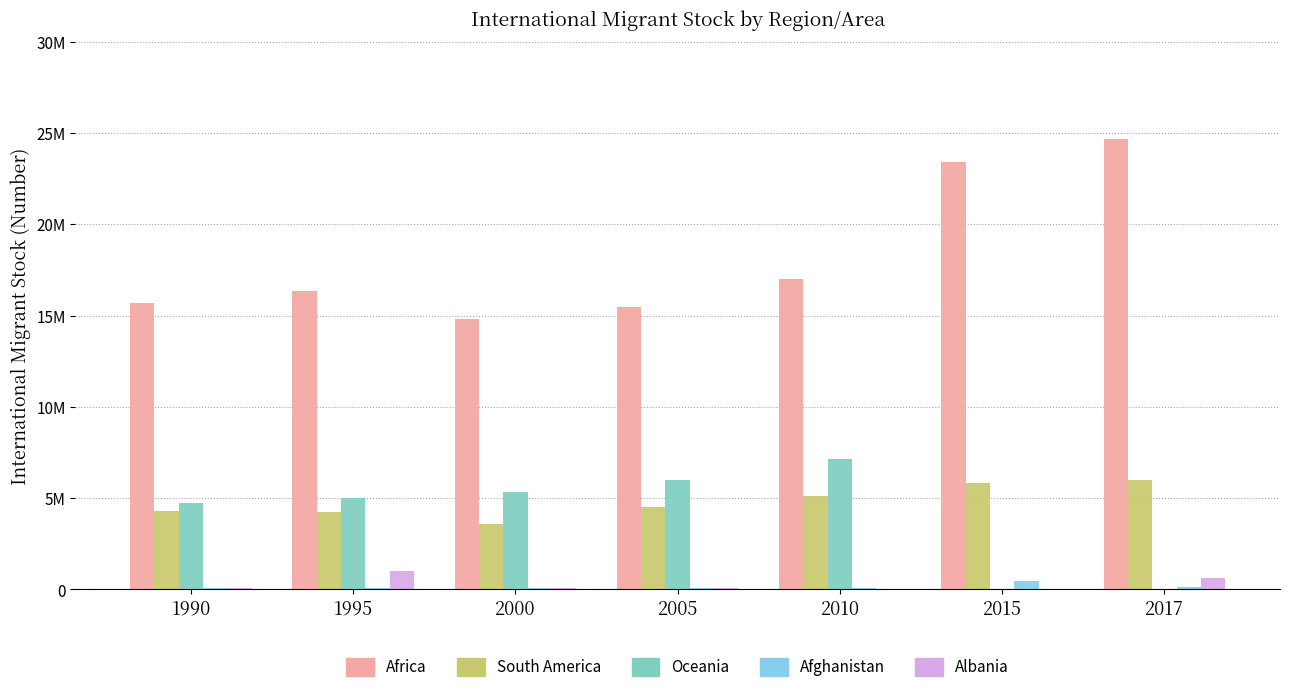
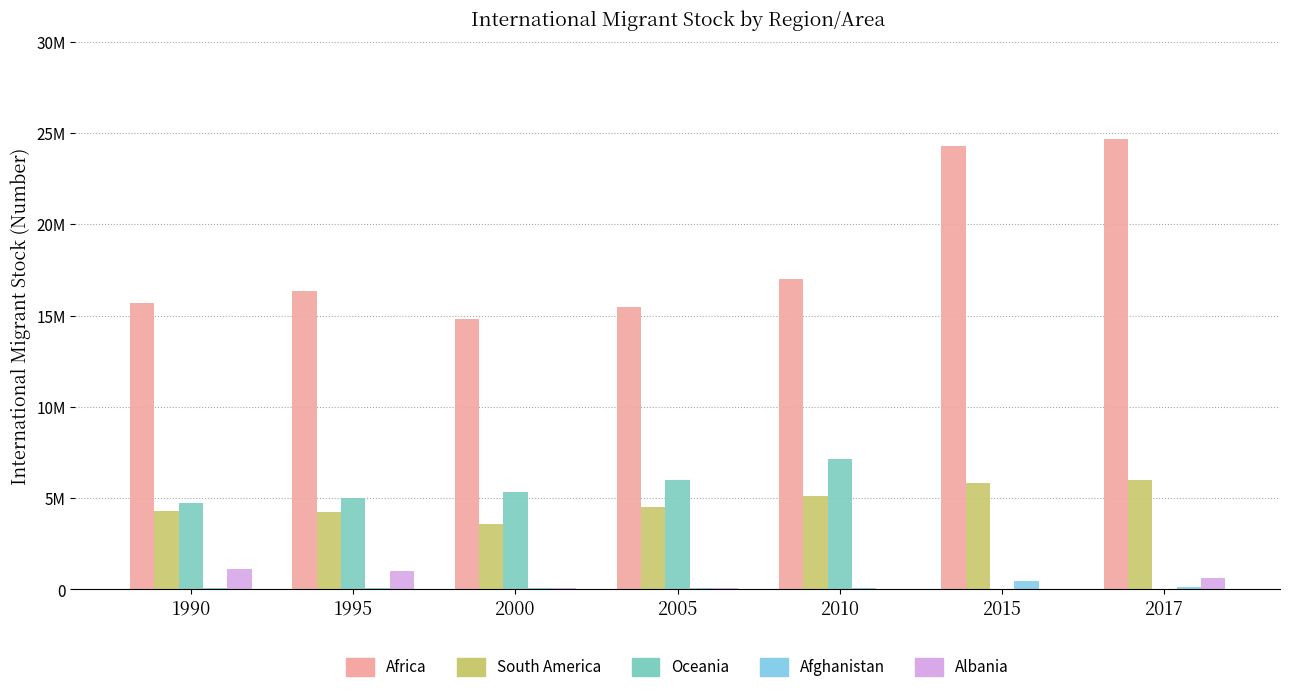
  {
    "Africa": {
      "1990": 15700000,
      "1995": 16400000,
      "2000": 14800000,
      "2005": 15500000,
      "2010": 17000000,
-     "2015": 23400000,
+     "2015": 24300000,
      "2017": 24700000
    },
    "South America": {
      "1990": 4300000,
      "1995": 4200000,
      "2000": 3600000,
      "2005": 4500000,
      "2010": 5100000,
      "2015": 5800000,
      "2017": 6000000
    },
    "Albania": {
-     "1990": 100000,
+     "1990": 1100000,
      "1995": 1000000,
      "2017": 600000
    }
  }
